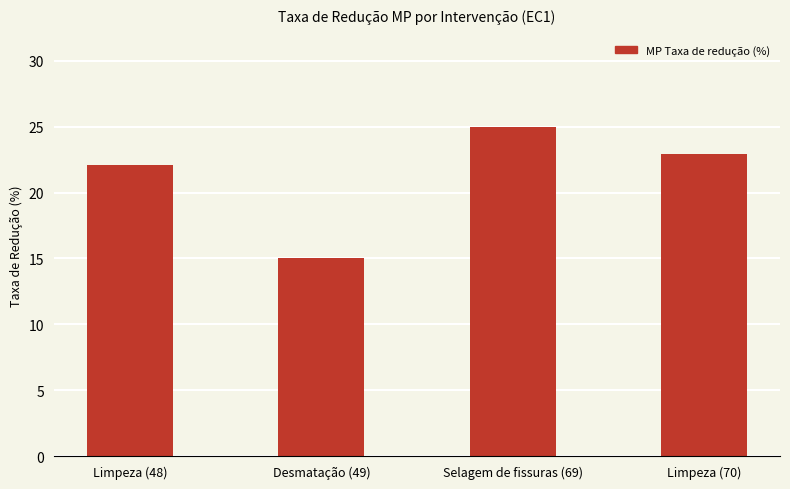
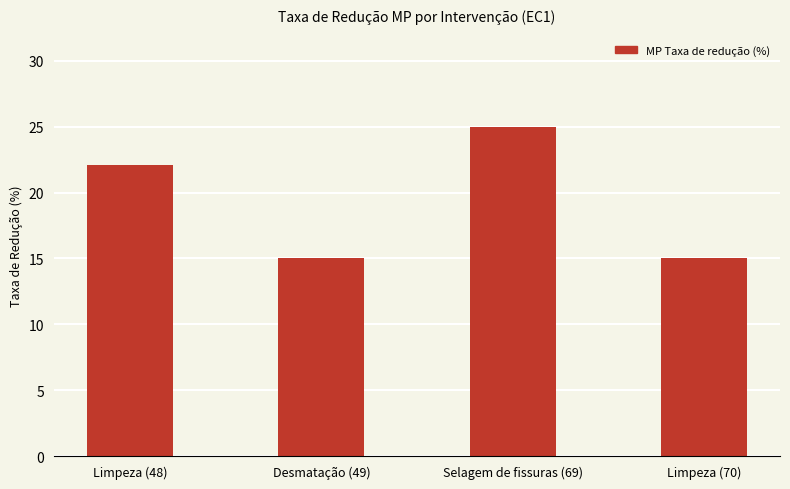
  {
    "Limpeza (48)": 22.1,
    "Desmatação (49)": 15.0,
    "Selagem de fissuras (69)": 25.0,
-   "Limpeza (70)": 22.9
+   "Limpeza (70)": 15.0
  }
